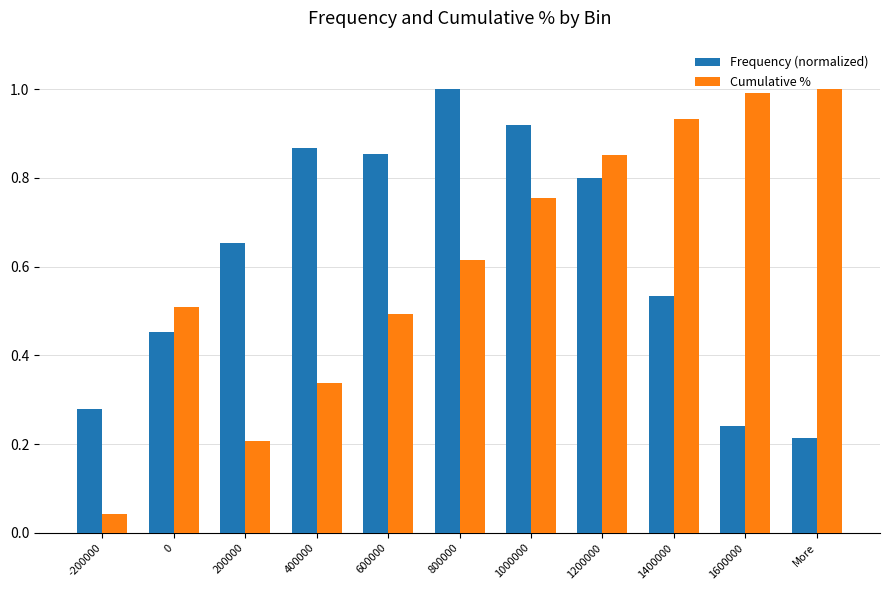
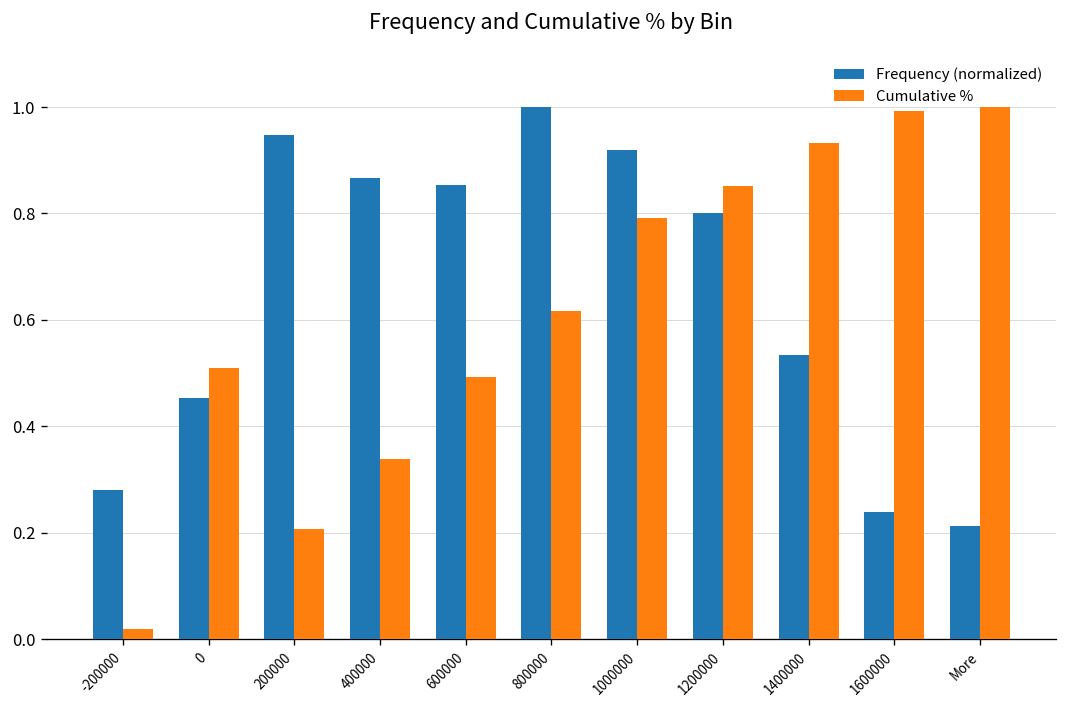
  {
    "Frequency (normalized)": {
      "-200000": 0.28,
      "0": 0.45,
-     "200000": 0.65,
+     "200000": 0.95,
      "400000": 0.87,
      "600000": 0.85,
      "800000": 1.00,
      "1000000": 0.92,
      "1200000": 0.80,
      "1400000": 0.53,
      "1600000": 0.24,
      "More": 0.21
    },
    "Cumulative %": {
-     "-200000": 0.04,
+     "-200000": 0.02,
      "0": 0.51,
      "200000": 0.21,
      "400000": 0.34,
      "600000": 0.49,
      "800000": 0.62,
-     "1000000": 0.75,
+     "1000000": 0.79,
      "1200000": 0.85,
      "1400000": 0.93,
      "1600000": 0.99,
      "More": 1.00
    }
  }
